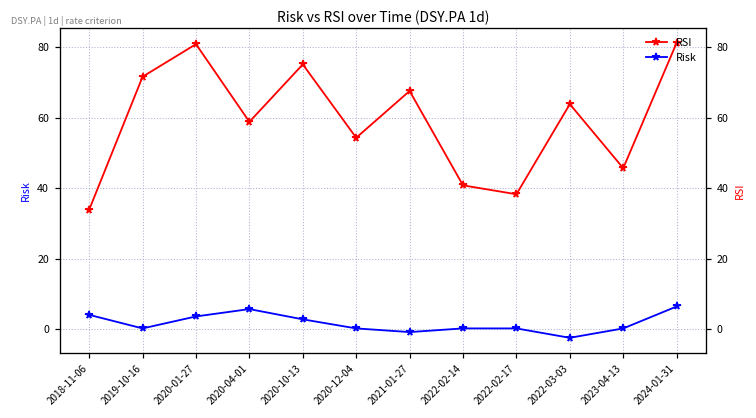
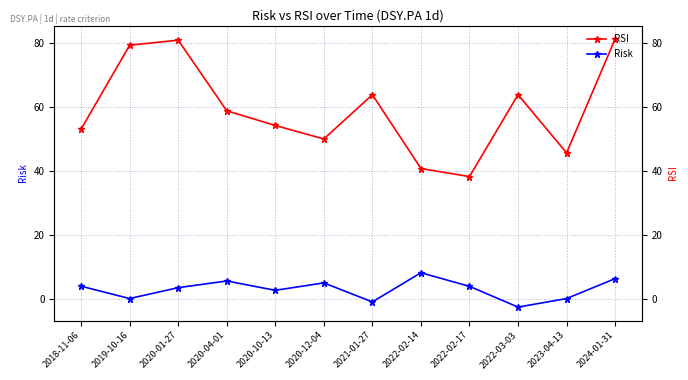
  {
    "RSI": {
-     "2018-11-06": 34,
-     "2019-10-16": 72,
+     "2018-11-06": 53,
+     "2019-10-16": 79,
      "2020-01-27": 81,
      "2020-04-01": 59,
-     "2020-10-13": 75,
-     "2020-12-04": 54,
-     "2021-01-27": 68,
+     "2020-10-13": 54,
+     "2020-12-04": 50,
+     "2021-01-27": 64,
      "2022-02-14": 41,
      "2022-02-17": 38,
      "2022-03-03": 64,
      "2023-04-13": 46,
      "2024-01-31": 81
    },
    "Risk": {
      "2018-11-06": 4,
      "2019-10-16": 0,
      "2020-01-27": 4,
      "2020-04-01": 6,
      "2020-10-13": 3,
-     "2020-12-04": 0,
+     "2020-12-04": 5,
      "2021-01-27": -1,
-     "2022-02-14": 0,
-     "2022-02-17": 0,
+     "2022-02-14": 8,
+     "2022-02-17": 4,
      "2022-03-03": -2,
      "2023-04-13": 0,
      "2024-01-31": 7
    }
  }
